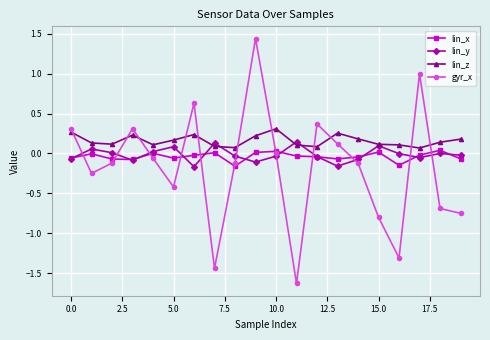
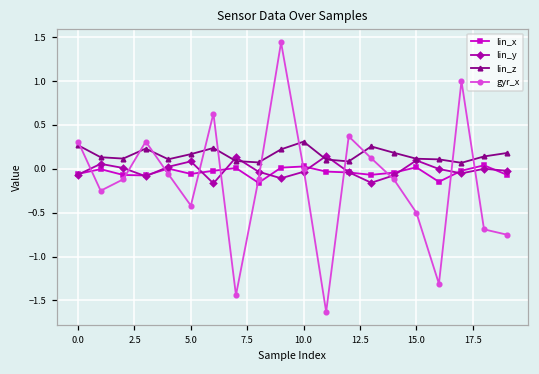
  {
    "gyr_x": {
      "0.0": 0.3,
      "5.0": -0.4,
-     "15.0": -0.8
+     "15.0": -0.5
    }
  }
